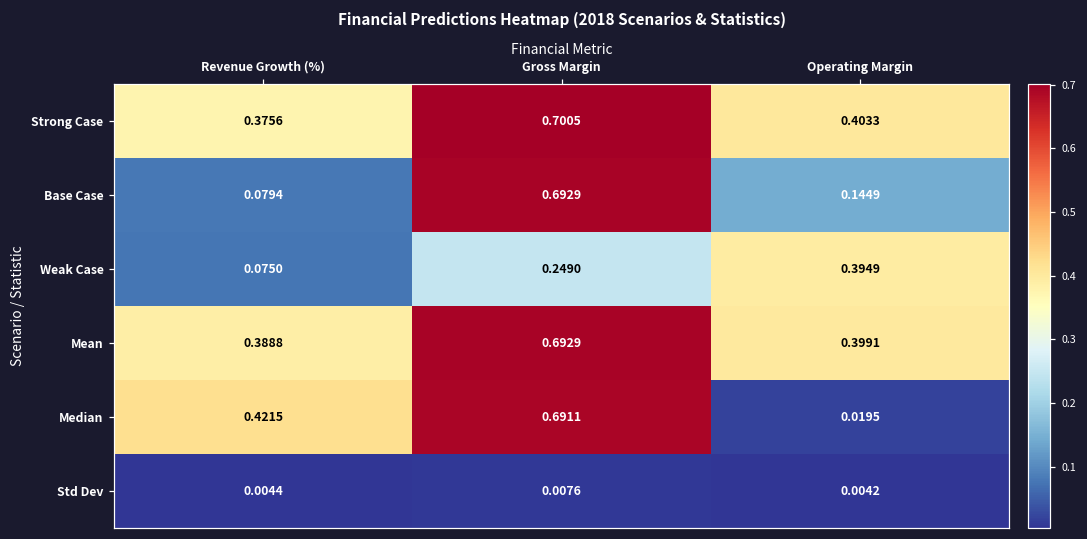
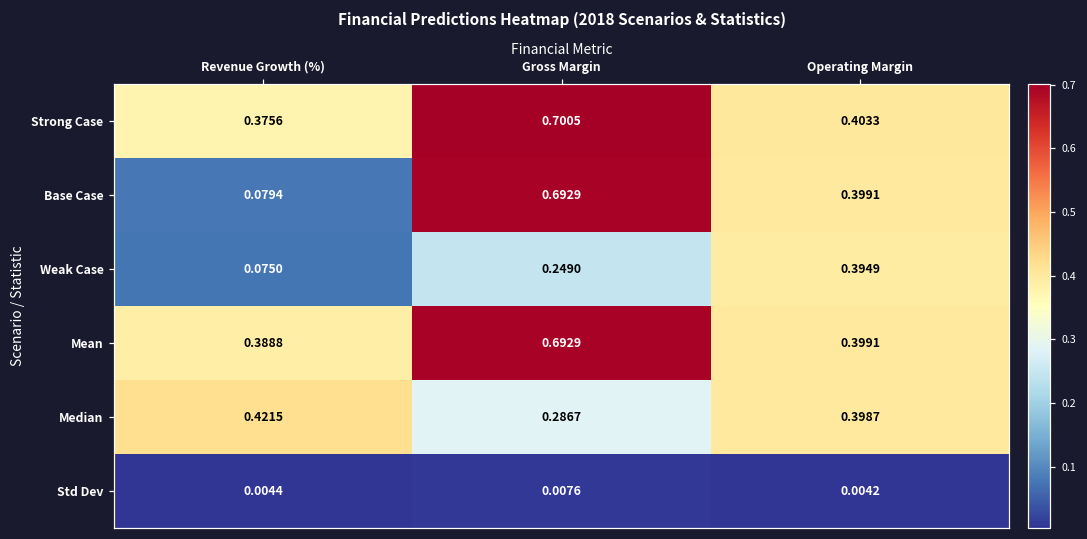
  {
    "Strong Case": {
      "Revenue Growth (%)": 0.3756,
      "Gross Margin": 0.7005,
      "Operating Margin": 0.4033
    },
    "Base Case": {
      "Revenue Growth (%)": 0.0794,
      "Gross Margin": 0.6929,
-     "Operating Margin": 0.1449
+     "Operating Margin": 0.3991
    },
    "Weak Case": {
      "Revenue Growth (%)": 0.0750,
      "Gross Margin": 0.2490,
      "Operating Margin": 0.3949
    },
    "Mean": {
      "Revenue Growth (%)": 0.3888,
      "Gross Margin": 0.6929,
      "Operating Margin": 0.3991
    },
    "Median": {
      "Revenue Growth (%)": 0.4215,
-     "Gross Margin": 0.6911,
-     "Operating Margin": 0.0195
+     "Gross Margin": 0.2867,
+     "Operating Margin": 0.3987
    },
    "Std Dev": {
      "Revenue Growth (%)": 0.0044,
      "Gross Margin": 0.0076,
      "Operating Margin": 0.0042
    }
  }
